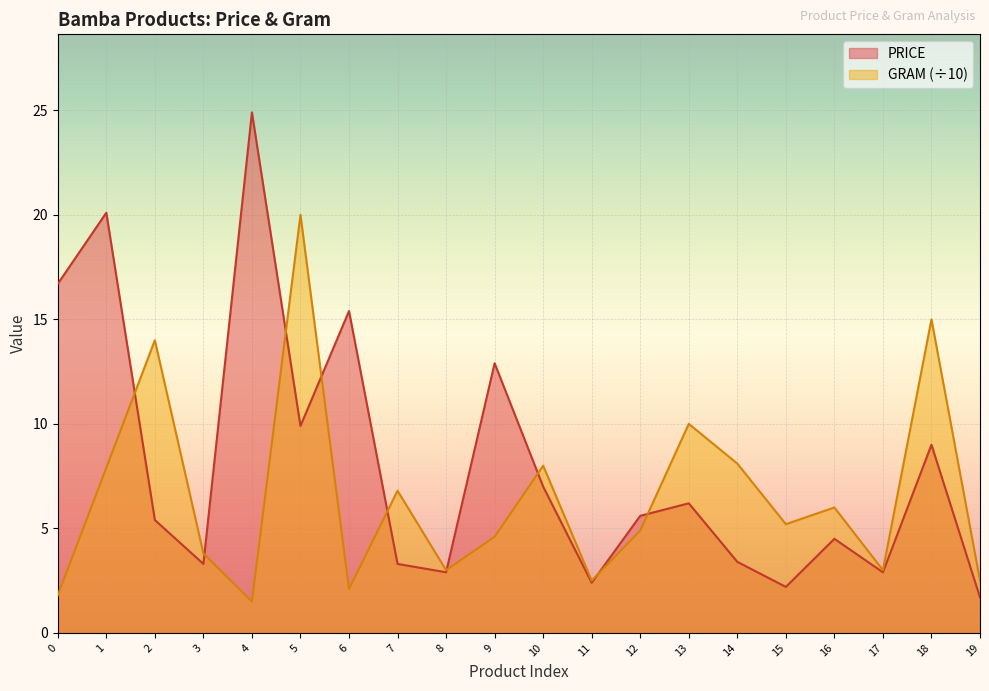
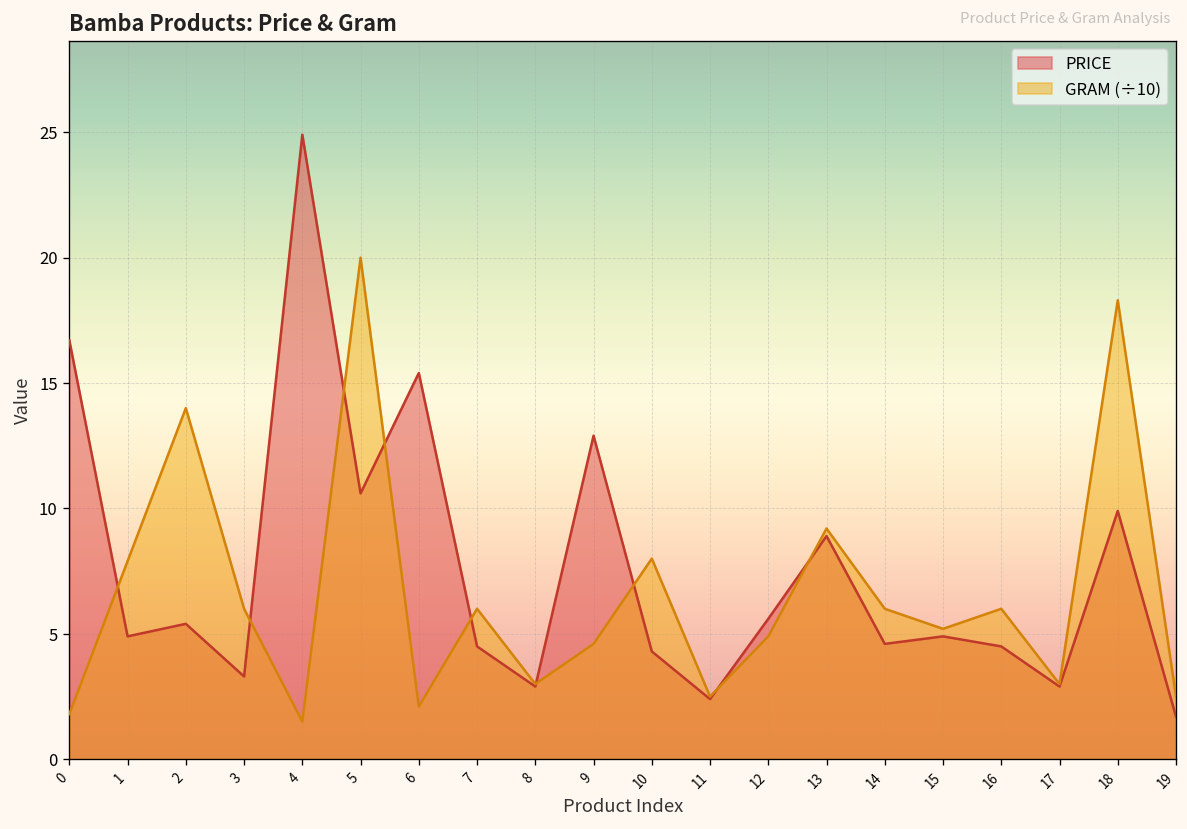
  {
    "PRICE": {
      "0": 16.7,
-     "1": 20.1,
+     "1": 4.9,
      "2": 5.4,
      "3": 3.3,
      "4": 24.9,
-     "5": 9.9,
+     "5": 10.6,
      "6": 15.4,
-     "7": 3.3,
+     "7": 4.5,
      "9": 12.9,
-     "10": 7.0,
+     "10": 4.3,
      "12": 5.6,
-     "13": 6.2,
-     "14": 3.4,
-     "15": 2.2,
+     "13": 8.9,
+     "14": 4.6,
+     "15": 4.9,
      "16": 4.5,
-     "18": 9.0,
+     "18": 9.9,
      "19": 1.7
    },
    "GRAM (÷10)": {
      "0": 1.8,
      "1": 7.9,
      "2": 14.0,
-     "3": 3.8,
+     "3": 6.0,
      "4": 1.5,
      "5": 20.0,
      "6": 2.1,
-     "7": 6.8,
+     "7": 6.0,
      "9": 4.6,
      "10": 8.0,
      "12": 4.9,
-     "13": 10.0,
-     "14": 8.1,
+     "13": 9.2,
+     "14": 6.0,
      "15": 5.2,
      "16": 6.0,
-     "18": 15.0,
+     "18": 18.3,
      "19": 2.5
    }
  }
